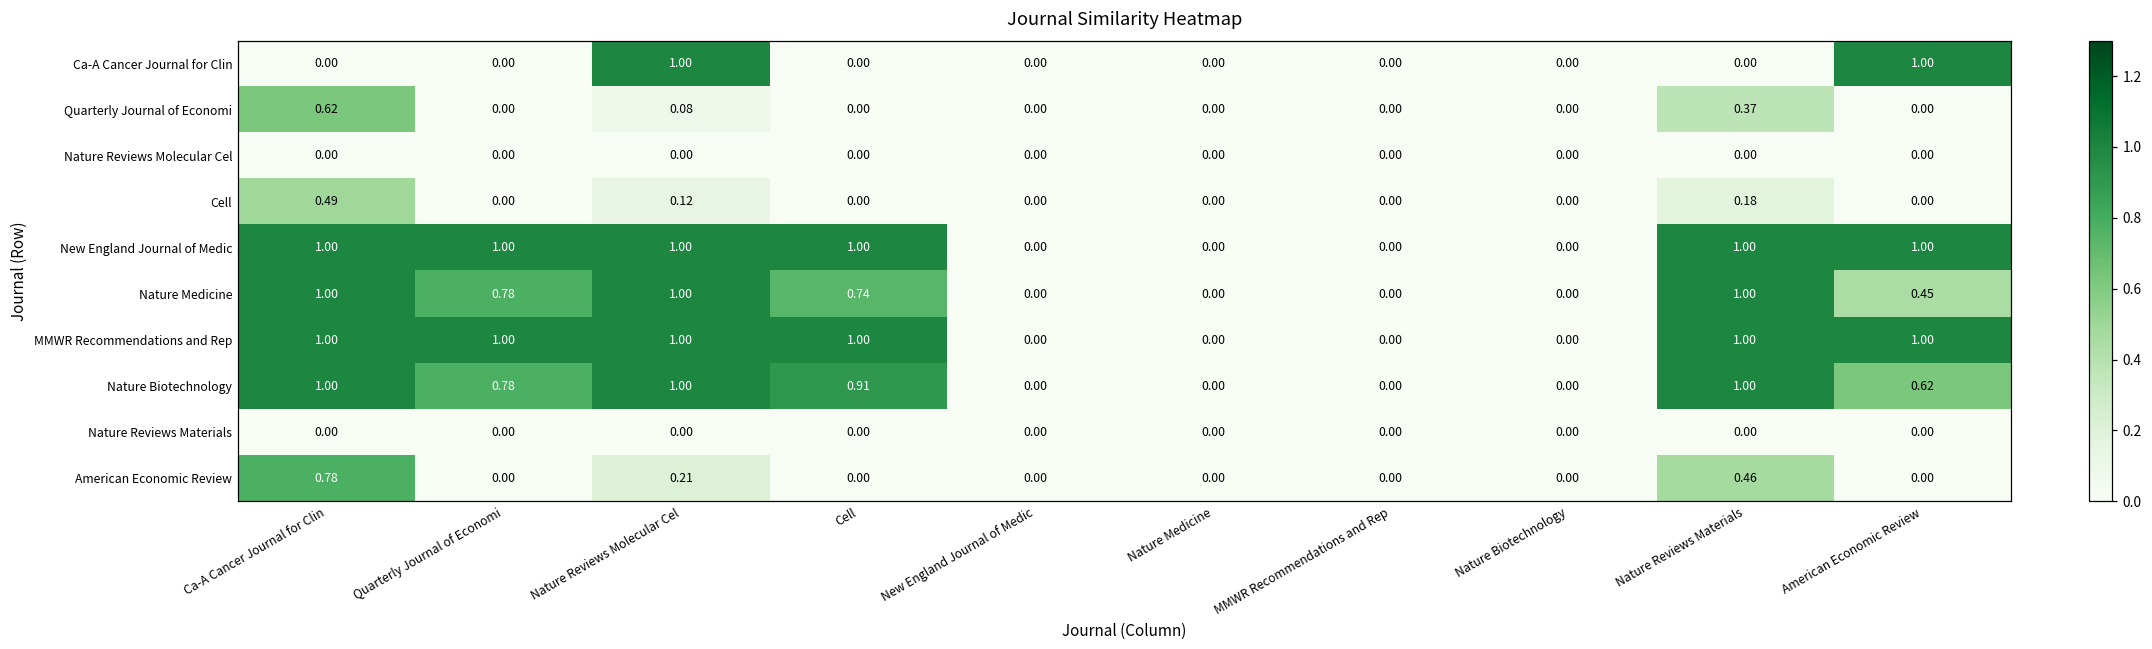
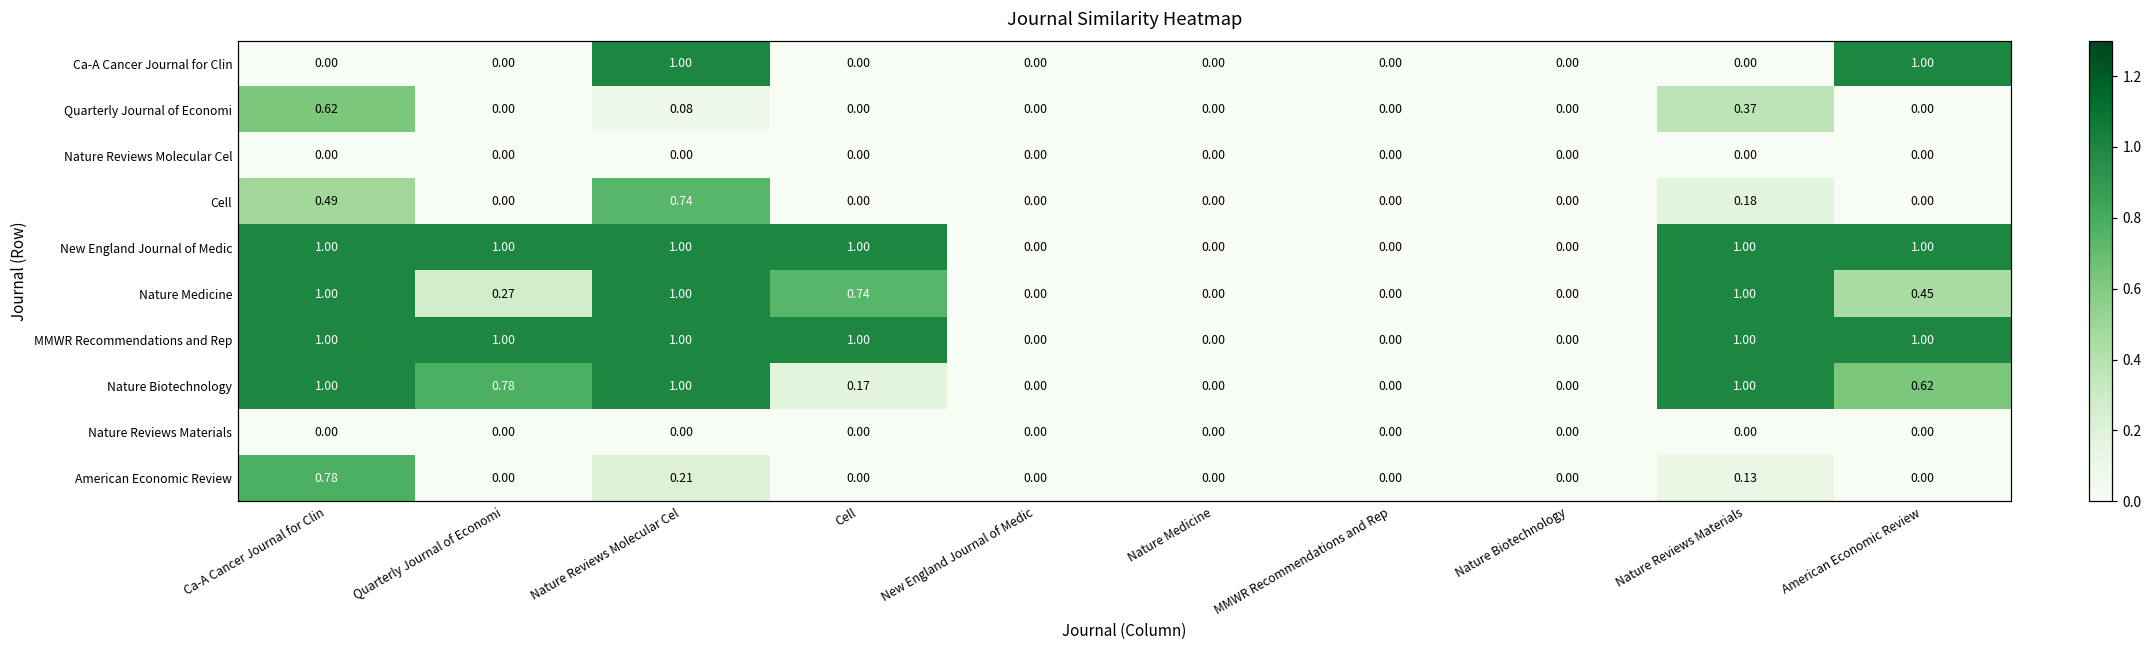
  {
    "Ca-A Cancer Journal for Clin": {
      "Ca-A Cancer Journal for Clin": 0.00,
      "Quarterly Journal of Economi": 0.00,
      "Nature Reviews Molecular Cel": 1.00,
      "Cell": 0.00,
      "New England Journal of Medic": 0.00,
      "Nature Medicine": 0.00,
      "MMWR Recommendations and Rep": 0.00,
      "Nature Biotechnology": 0.00,
      "Nature Reviews Materials": 0.00,
      "American Economic Review": 1.00
    },
    "Quarterly Journal of Economi": {
      "Ca-A Cancer Journal for Clin": 0.62,
      "Quarterly Journal of Economi": 0.00,
      "Nature Reviews Molecular Cel": 0.08,
      "Cell": 0.00,
      "New England Journal of Medic": 0.00,
      "Nature Medicine": 0.00,
      "MMWR Recommendations and Rep": 0.00,
      "Nature Biotechnology": 0.00,
      "Nature Reviews Materials": 0.37,
      "American Economic Review": 0.00
    },
    "Nature Reviews Molecular Cel": {
      "Ca-A Cancer Journal for Clin": 0.00,
      "Quarterly Journal of Economi": 0.00,
      "Nature Reviews Molecular Cel": 0.00,
      "Cell": 0.00,
      "New England Journal of Medic": 0.00,
      "Nature Medicine": 0.00,
      "MMWR Recommendations and Rep": 0.00,
      "Nature Biotechnology": 0.00,
      "Nature Reviews Materials": 0.00,
      "American Economic Review": 0.00
    },
    "Cell": {
      "Ca-A Cancer Journal for Clin": 0.49,
      "Quarterly Journal of Economi": 0.00,
-     "Nature Reviews Molecular Cel": 0.12,
+     "Nature Reviews Molecular Cel": 0.74,
      "Cell": 0.00,
      "New England Journal of Medic": 0.00,
      "Nature Medicine": 0.00,
      "MMWR Recommendations and Rep": 0.00,
      "Nature Biotechnology": 0.00,
      "Nature Reviews Materials": 0.18,
      "American Economic Review": 0.00
    },
    "New England Journal of Medic": {
      "Ca-A Cancer Journal for Clin": 1.00,
      "Quarterly Journal of Economi": 1.00,
      "Nature Reviews Molecular Cel": 1.00,
      "Cell": 1.00,
      "New England Journal of Medic": 0.00,
      "Nature Medicine": 0.00,
      "MMWR Recommendations and Rep": 0.00,
      "Nature Biotechnology": 0.00,
      "Nature Reviews Materials": 1.00,
      "American Economic Review": 1.00
    },
    "Nature Medicine": {
      "Ca-A Cancer Journal for Clin": 1.00,
-     "Quarterly Journal of Economi": 0.78,
+     "Quarterly Journal of Economi": 0.27,
      "Nature Reviews Molecular Cel": 1.00,
      "Cell": 0.74,
      "New England Journal of Medic": 0.00,
      "Nature Medicine": 0.00,
      "MMWR Recommendations and Rep": 0.00,
      "Nature Biotechnology": 0.00,
      "Nature Reviews Materials": 1.00,
      "American Economic Review": 0.45
    },
    "MMWR Recommendations and Rep": {
      "Ca-A Cancer Journal for Clin": 1.00,
      "Quarterly Journal of Economi": 1.00,
      "Nature Reviews Molecular Cel": 1.00,
      "Cell": 1.00,
      "New England Journal of Medic": 0.00,
      "Nature Medicine": 0.00,
      "MMWR Recommendations and Rep": 0.00,
      "Nature Biotechnology": 0.00,
      "Nature Reviews Materials": 1.00,
      "American Economic Review": 1.00
    },
    "Nature Biotechnology": {
      "Ca-A Cancer Journal for Clin": 1.00,
      "Quarterly Journal of Economi": 0.78,
      "Nature Reviews Molecular Cel": 1.00,
-     "Cell": 0.91,
+     "Cell": 0.17,
      "New England Journal of Medic": 0.00,
      "Nature Medicine": 0.00,
      "MMWR Recommendations and Rep": 0.00,
      "Nature Biotechnology": 0.00,
      "Nature Reviews Materials": 1.00,
      "American Economic Review": 0.62
    },
    "Nature Reviews Materials": {
      "Ca-A Cancer Journal for Clin": 0.00,
      "Quarterly Journal of Economi": 0.00,
      "Nature Reviews Molecular Cel": 0.00,
      "Cell": 0.00,
      "New England Journal of Medic": 0.00,
      "Nature Medicine": 0.00,
      "MMWR Recommendations and Rep": 0.00,
      "Nature Biotechnology": 0.00,
      "Nature Reviews Materials": 0.00,
      "American Economic Review": 0.00
    },
    "American Economic Review": {
      "Ca-A Cancer Journal for Clin": 0.78,
      "Quarterly Journal of Economi": 0.00,
      "Nature Reviews Molecular Cel": 0.21,
      "Cell": 0.00,
      "New England Journal of Medic": 0.00,
      "Nature Medicine": 0.00,
      "MMWR Recommendations and Rep": 0.00,
      "Nature Biotechnology": 0.00,
-     "Nature Reviews Materials": 0.46,
+     "Nature Reviews Materials": 0.13,
      "American Economic Review": 0.00
    }
  }
